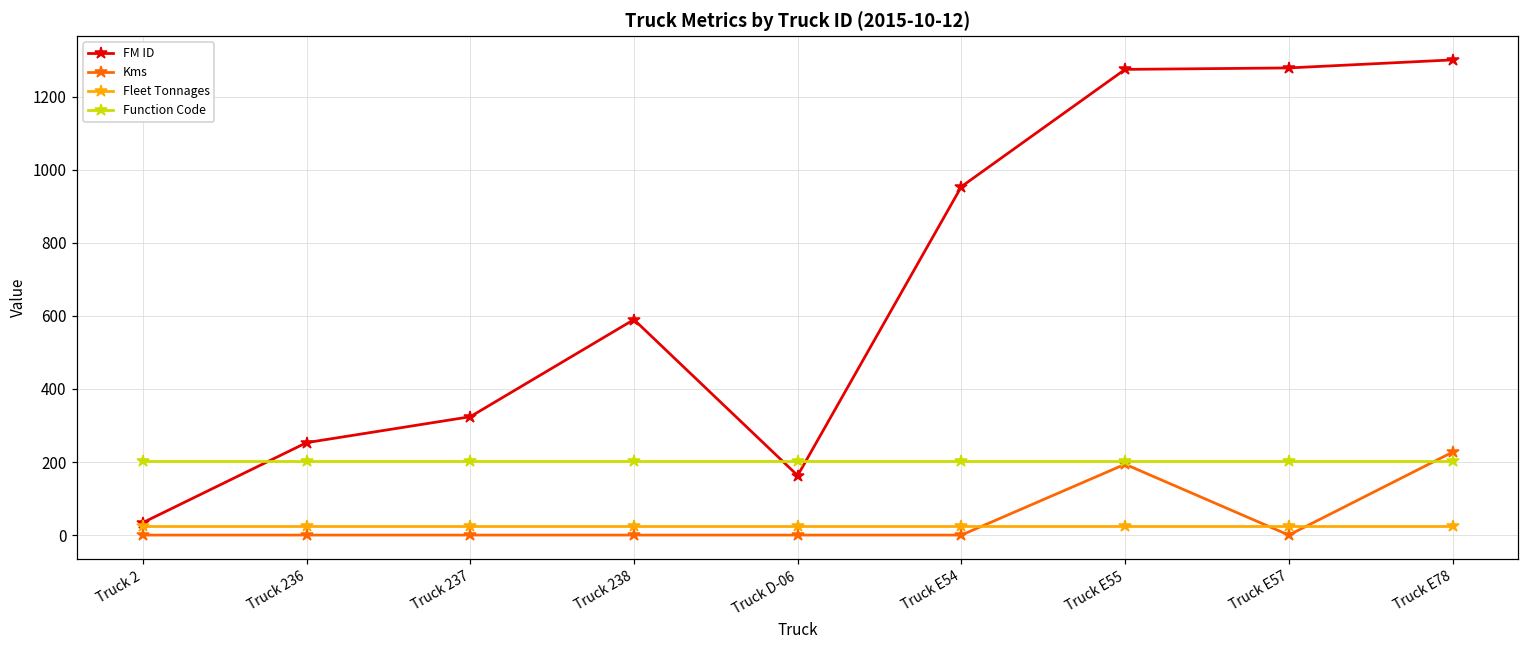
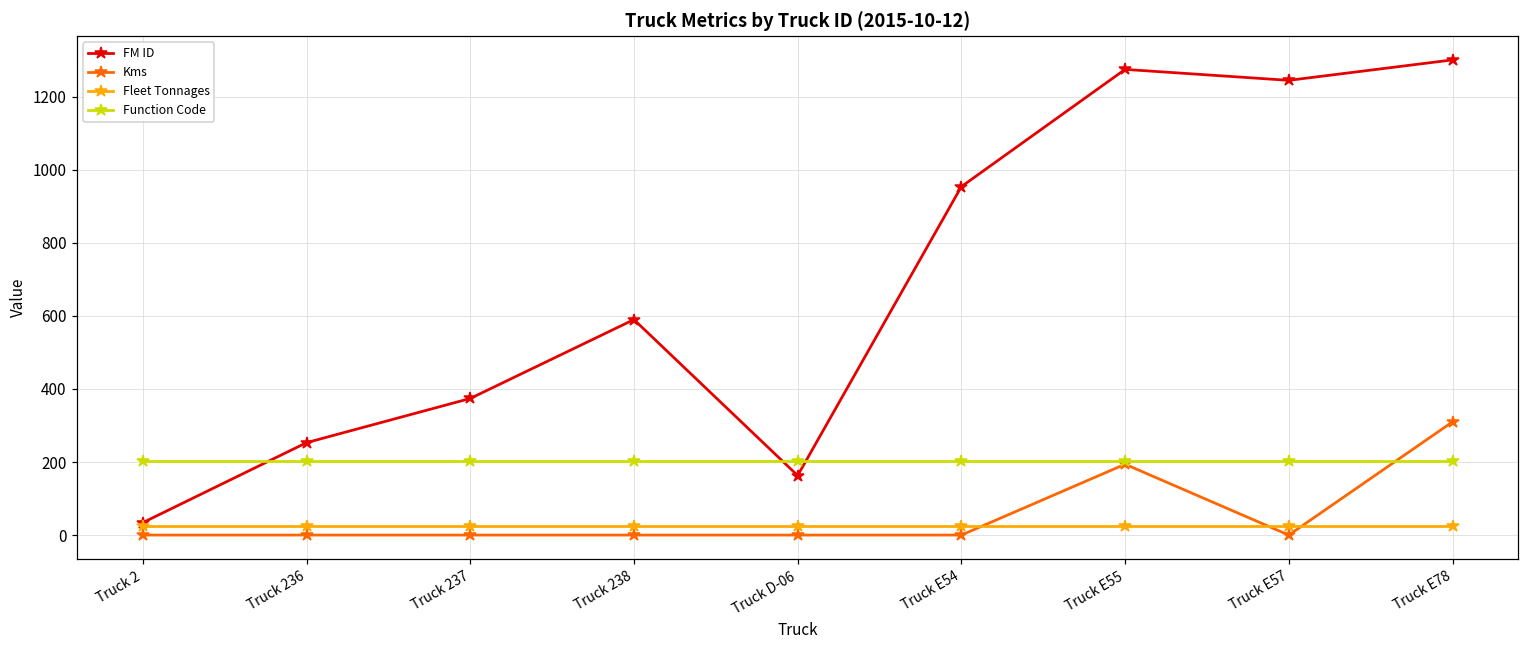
  {
    "FM ID": {
      "Truck 2": 30,
      "Truck 236": 250,
-     "Truck 237": 320,
+     "Truck 237": 370,
      "Truck 238": 590,
      "Truck D-06": 160,
      "Truck E54": 950,
      "Truck E55": 1280,
-     "Truck E57": 1280,
+     "Truck E57": 1250,
      "Truck E78": 1300
    },
    "Kms": {
      "Truck 2": 0,
      "Truck 236": 0,
      "Truck 237": 0,
      "Truck 238": 0,
      "Truck D-06": 0,
      "Truck E54": 0,
      "Truck E55": 190,
      "Truck E57": 0,
-     "Truck E78": 230
+     "Truck E78": 310
    },
    "Fleet Tonnages": {
      "Truck 2": 30,
      "Truck 236": 30,
      "Truck 237": 30,
      "Truck 238": 30,
      "Truck D-06": 30,
      "Truck E54": 30,
      "Truck E55": 30,
      "Truck E57": 30,
      "Truck E78": 30
    },
    "Function Code": {
      "Truck 2": 200,
      "Truck 236": 200,
      "Truck 237": 200,
      "Truck 238": 200,
      "Truck D-06": 200,
      "Truck E54": 200,
      "Truck E55": 200,
      "Truck E57": 200,
      "Truck E78": 200
    }
  }
